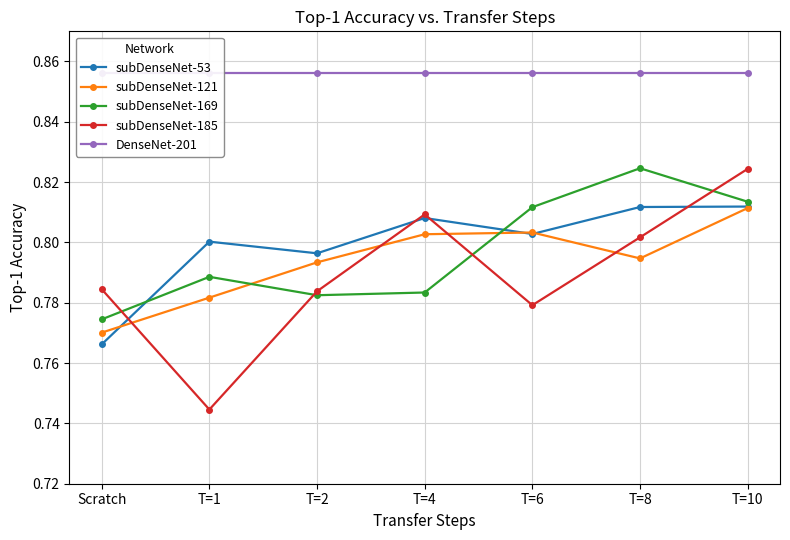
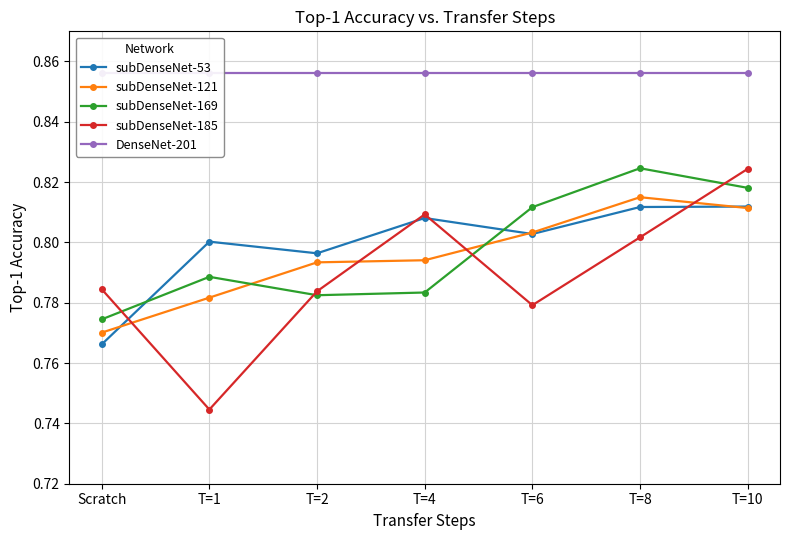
  {
    "subDenseNet-53": {
      "Scratch": 0.766,
      "T=1": 0.800,
      "T=2": 0.796,
      "T=4": 0.808,
      "T=8": 0.812
    },
    "subDenseNet-121": {
      "Scratch": 0.770,
      "T=1": 0.782,
      "T=2": 0.793,
-     "T=4": 0.803,
-     "T=8": 0.795
+     "T=4": 0.794,
+     "T=8": 0.815
    },
    "subDenseNet-169": {
      "Scratch": 0.775,
      "T=1": 0.789,
      "T=2": 0.783,
      "T=4": 0.783,
      "T=6": 0.812,
      "T=8": 0.825,
-     "T=10": 0.814
+     "T=10": 0.818
    },
    "subDenseNet-185": {
      "Scratch": 0.785,
      "T=1": 0.745,
      "T=2": 0.784,
      "T=4": 0.809,
      "T=6": 0.779,
      "T=8": 0.802,
      "T=10": 0.824
    },
    "DenseNet-201": {
      "T=2": 0.856,
      "T=4": 0.856,
      "T=6": 0.856,
      "T=8": 0.856,
      "T=10": 0.856
    }
  }
